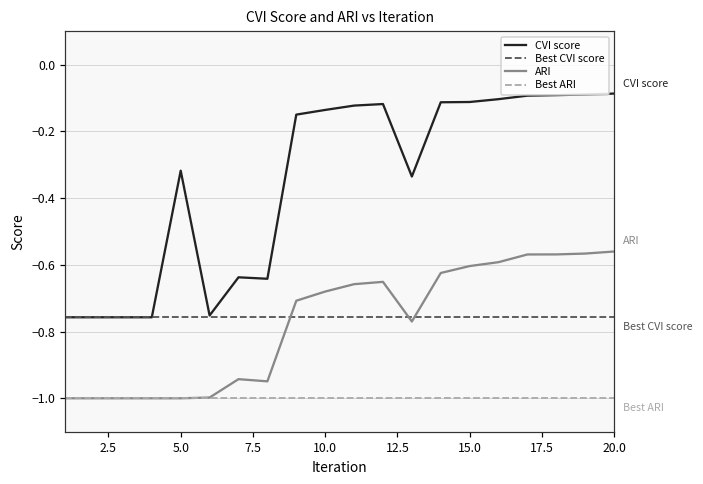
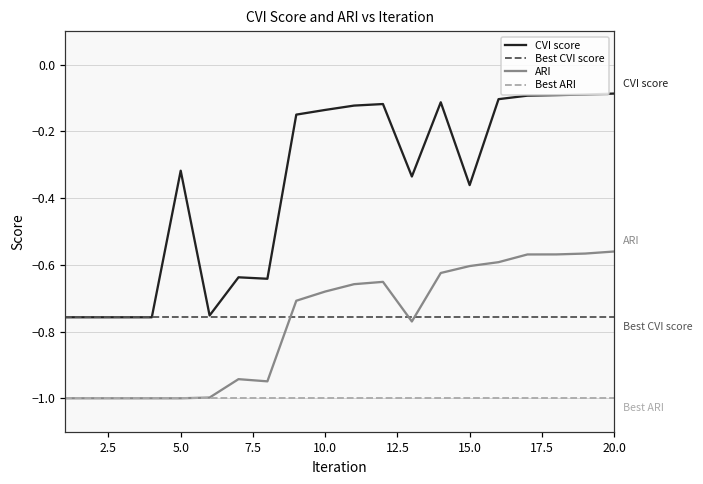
  {
    "CVI score": {
      "5.0": -0.32,
      "10.0": -0.14,
-     "15.0": -0.11,
+     "15.0": -0.36,
      "20.0": -0.09
    },
    "Best CVI score": {
      "5.0": -0.76,
      "10.0": -0.76,
      "15.0": -0.76,
      "20.0": -0.76
    }
  }
